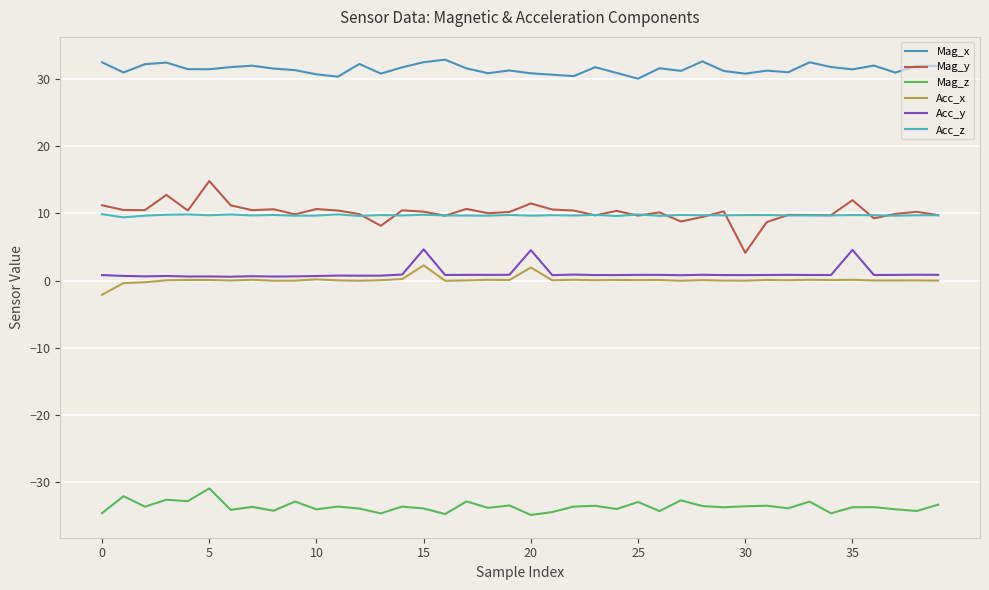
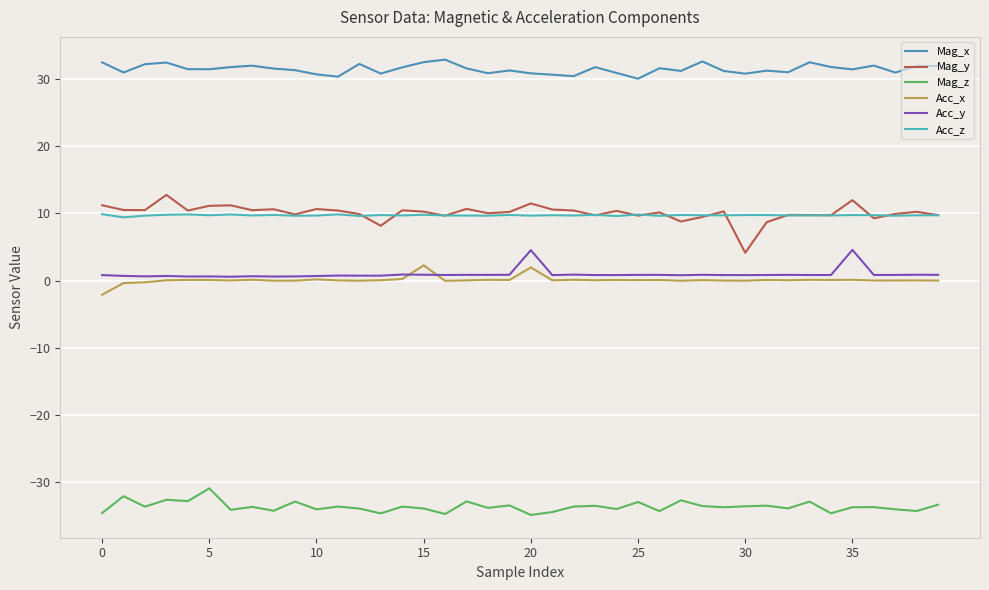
  {
    "Mag_y": {
      "0": 11,
-     "5": 15,
+     "5": 11,
      "10": 11,
      "15": 10,
      "20": 11,
      "30": 4,
      "35": 12
    },
    "Mag_z": {
      "0": -35,
      "5": -31,
      "10": -34,
      "15": -34,
      "20": -35,
      "25": -33,
      "30": -34,
      "35": -34
    },
    "Acc_x": {
      "0": -2,
      "5": 0,
      "10": 0,
      "15": 2,
      "20": 2,
      "25": 0,
      "30": 0,
      "35": 0
    },
    "Acc_y": {
      "0": 1,
      "5": 1,
      "10": 1,
-     "15": 5,
+     "15": 1,
      "20": 5,
      "25": 1,
      "30": 1,
      "35": 5
    }
  }
